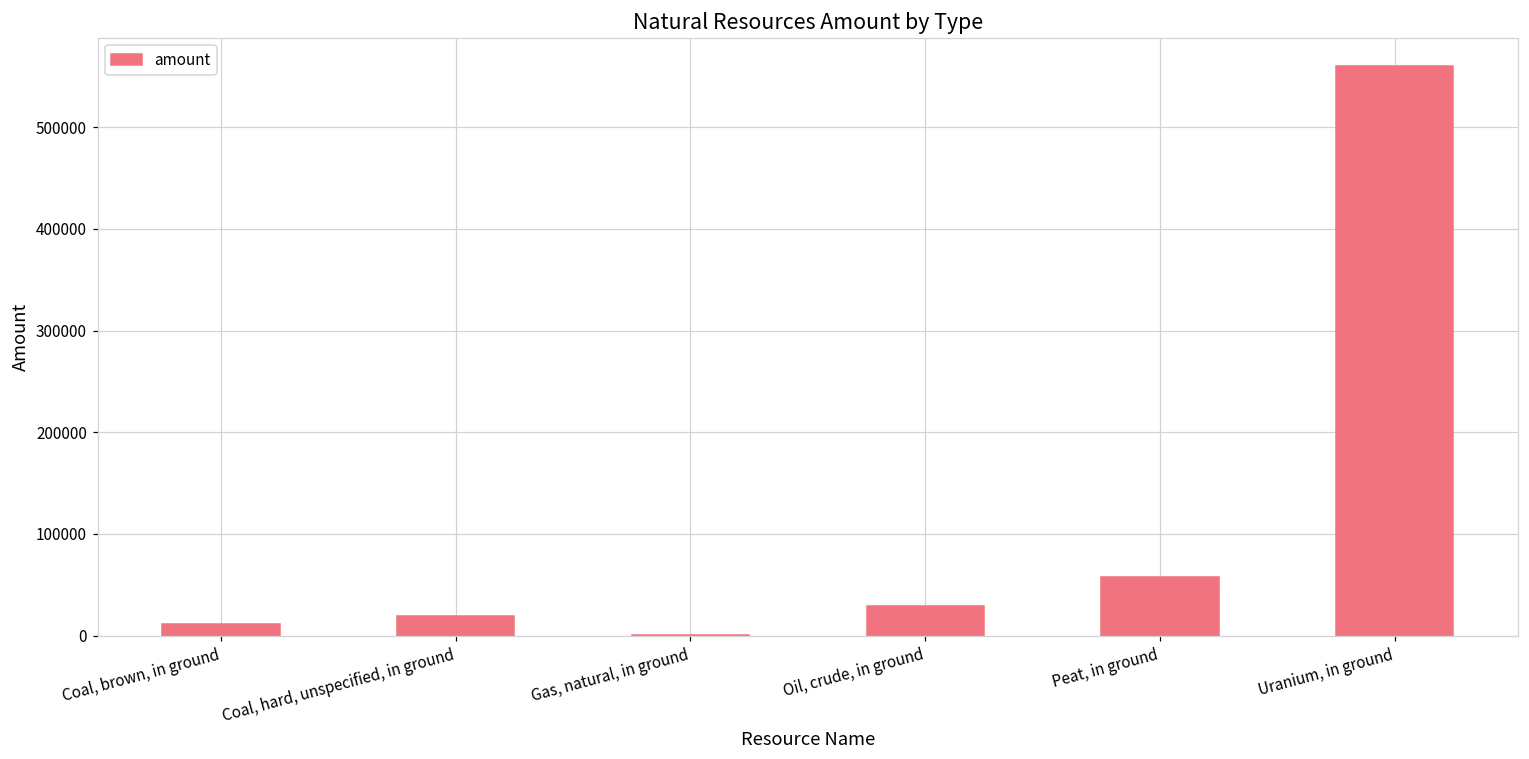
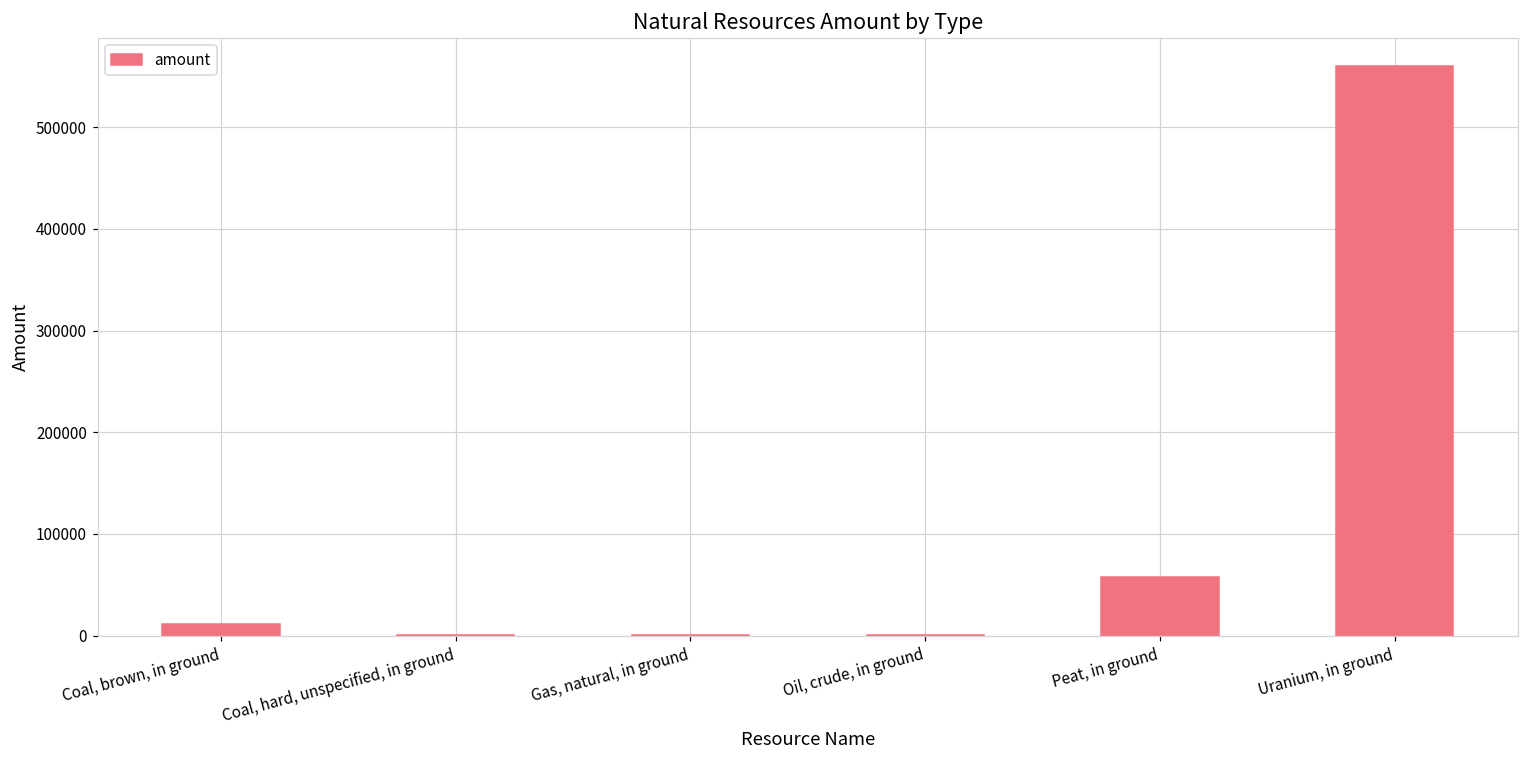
  {
    "Coal, brown, in ground": 10000,
-   "Coal, hard, unspecified, in ground": 20000,
-   "Oil, crude, in ground": 30000,
+   "Coal, hard, unspecified, in ground": 0,
+   "Oil, crude, in ground": 0,
    "Peat, in ground": 60000,
    "Uranium, in ground": 560000
  }
